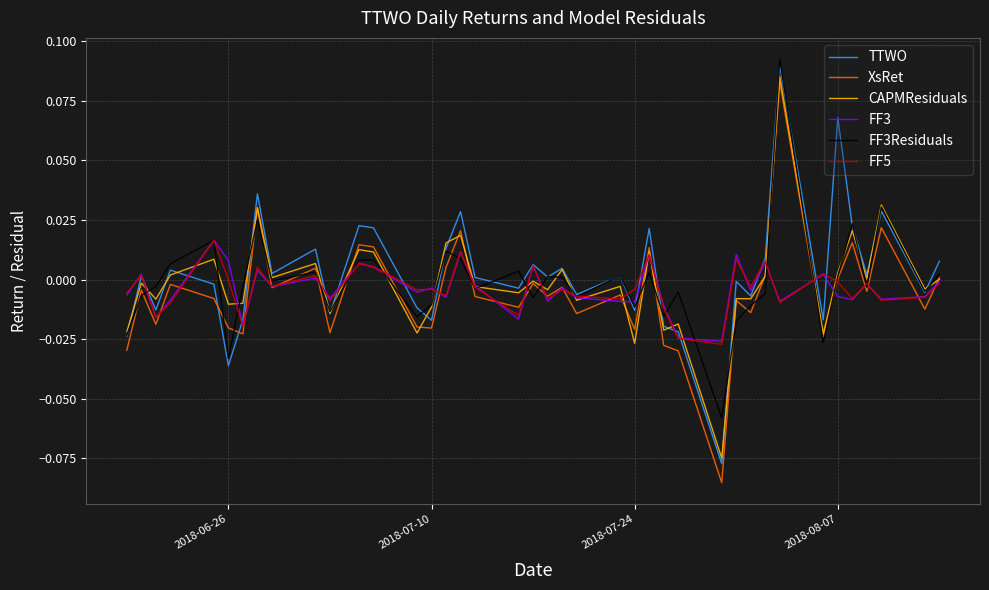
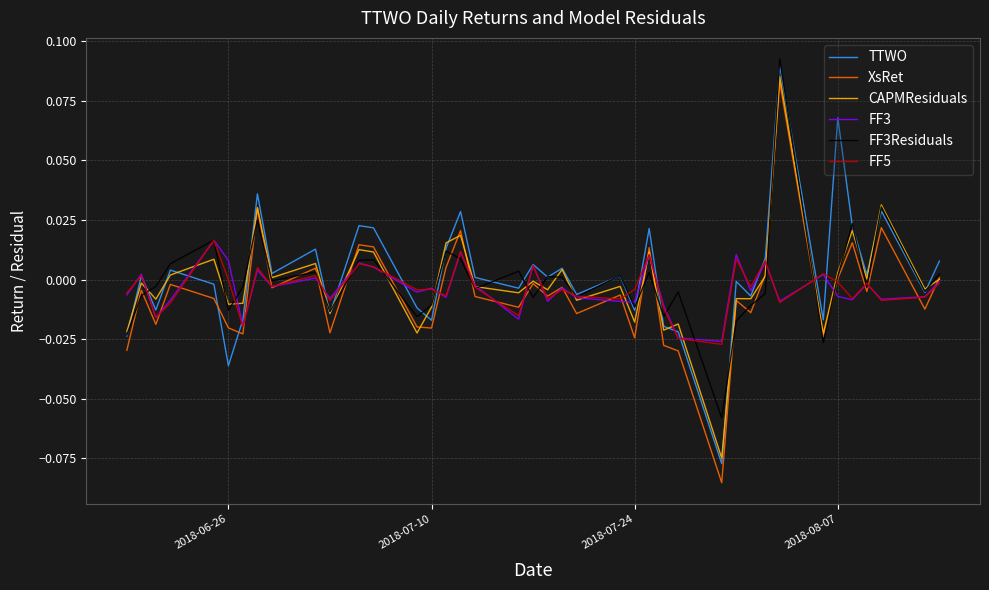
  {
    "TTWO": {
      "2018-06-26": -0.036,
      "2018-07-10": -0.017,
      "2018-07-24": -0.013
    },
    "XsRet": {
      "2018-06-26": -0.020,
      "2018-07-10": -0.020,
-     "2018-07-24": -0.021
+     "2018-07-24": -0.024
    },
    "CAPMResiduals": {
      "2018-06-26": -0.010,
-     "2018-07-24": -0.027,
+     "2018-07-24": -0.018,
      "2018-08-07": 0.003
    },
    "FF3": {
      "2018-06-26": 0.008,
      "2018-07-24": -0.009,
      "2018-08-07": -0.007
    },
    "FF3Residuals": {
-     "2018-06-26": -0.033,
+     "2018-06-26": -0.013,
      "2018-07-24": -0.012
    },
    "FF5": {
      "2018-06-26": 0.000,
      "2018-07-24": -0.004,
      "2018-08-07": -0.001
    }
  }
